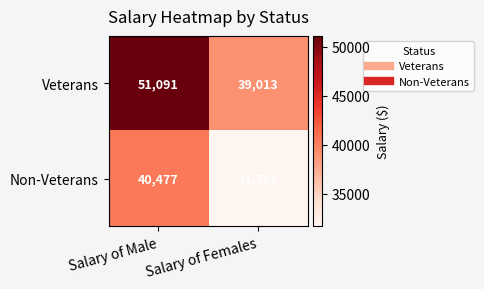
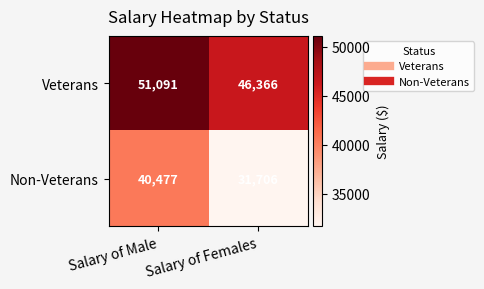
  {
    "Veterans": {
      "Salary of Male": "51,091",
-     "Salary of Females": "39,013"
+     "Salary of Females": "46,366"
    },
    "Non-Veterans": {
      "Salary of Male": "40,477"
    }
  }
